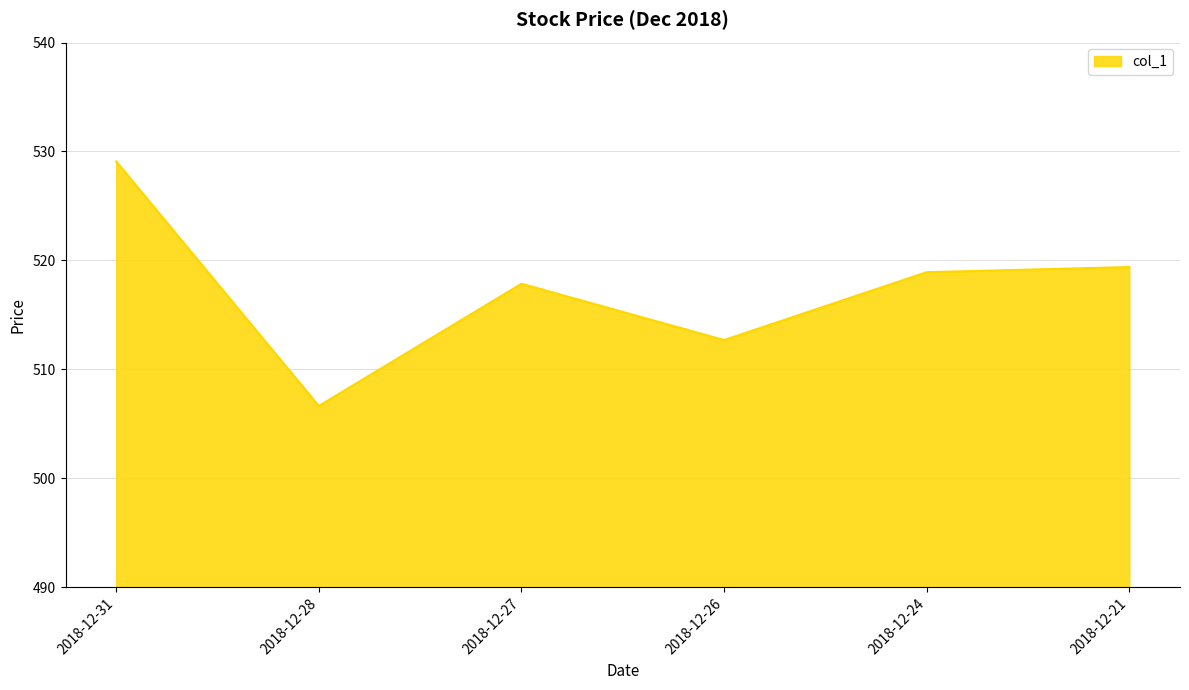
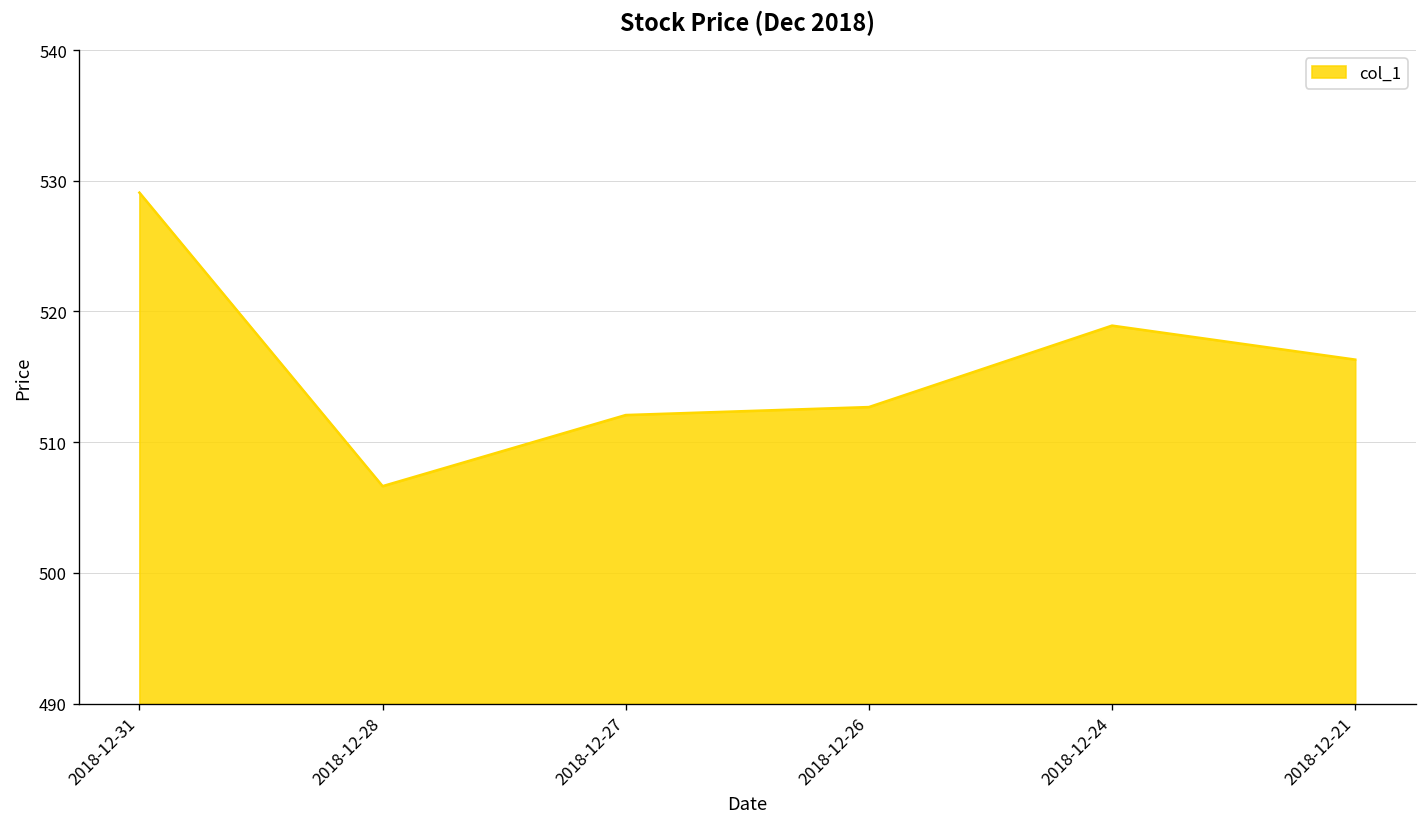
  {
    "2018-12-31": 529.1,
    "2018-12-28": 506.6,
-   "2018-12-27": 517.9,
+   "2018-12-27": 512.1,
    "2018-12-26": 512.7,
    "2018-12-24": 518.9,
-   "2018-12-21": 519.4
+   "2018-12-21": 516.3
  }
